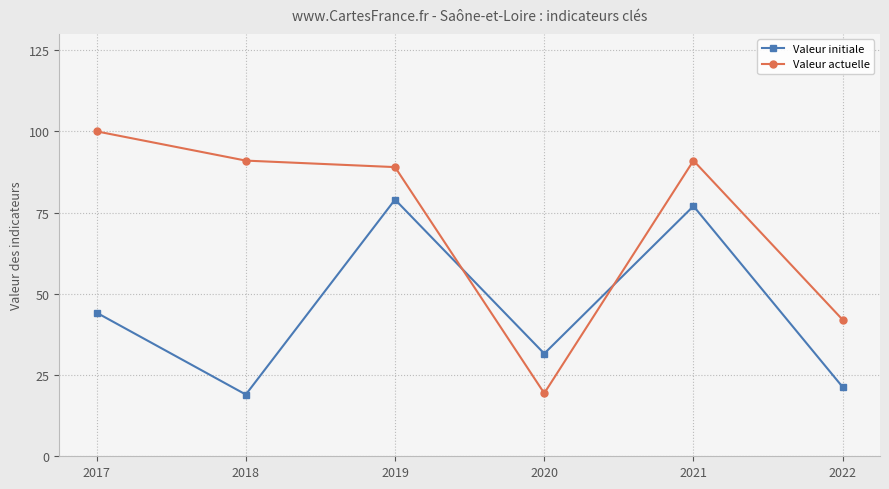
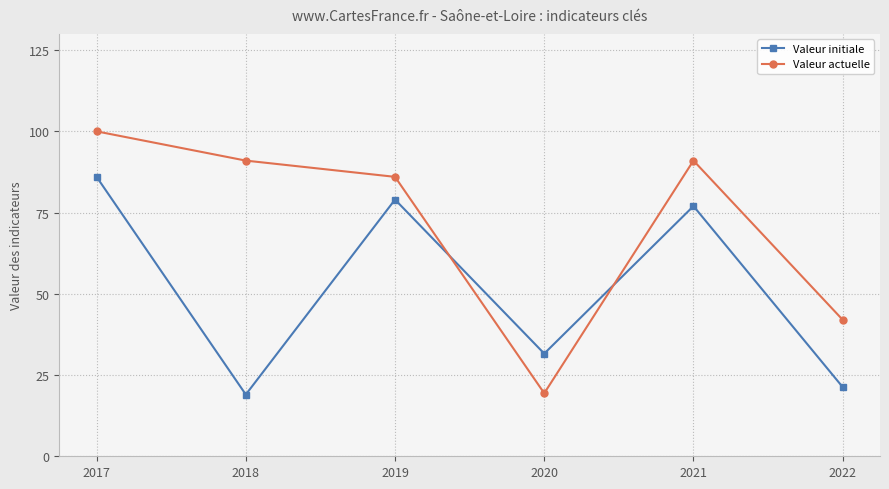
  {
    "Valeur initiale": {
-     "2017": 44,
+     "2017": 86,
      "2018": 19,
      "2019": 79,
      "2020": 32,
      "2021": 77,
      "2022": 21
    },
    "Valeur actuelle": {
      "2017": 100,
      "2018": 91,
-     "2019": 89,
+     "2019": 86,
      "2020": 19,
      "2021": 91,
      "2022": 42
    }
  }
